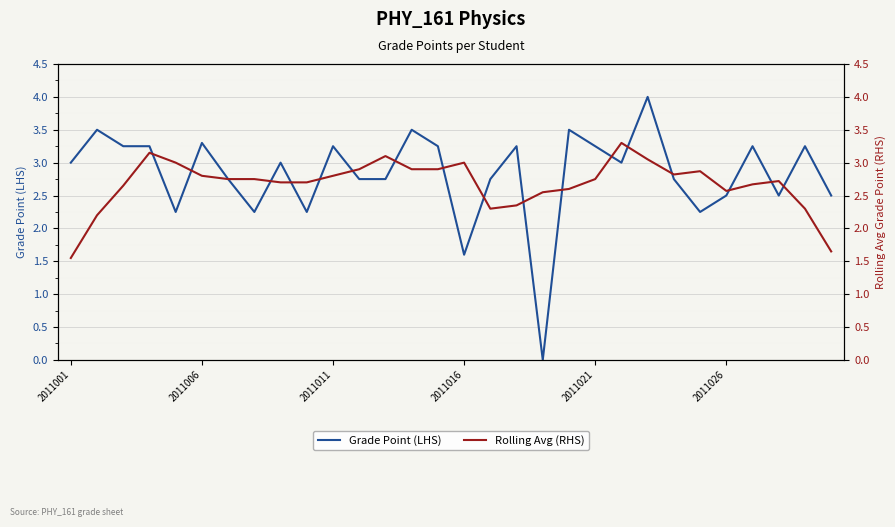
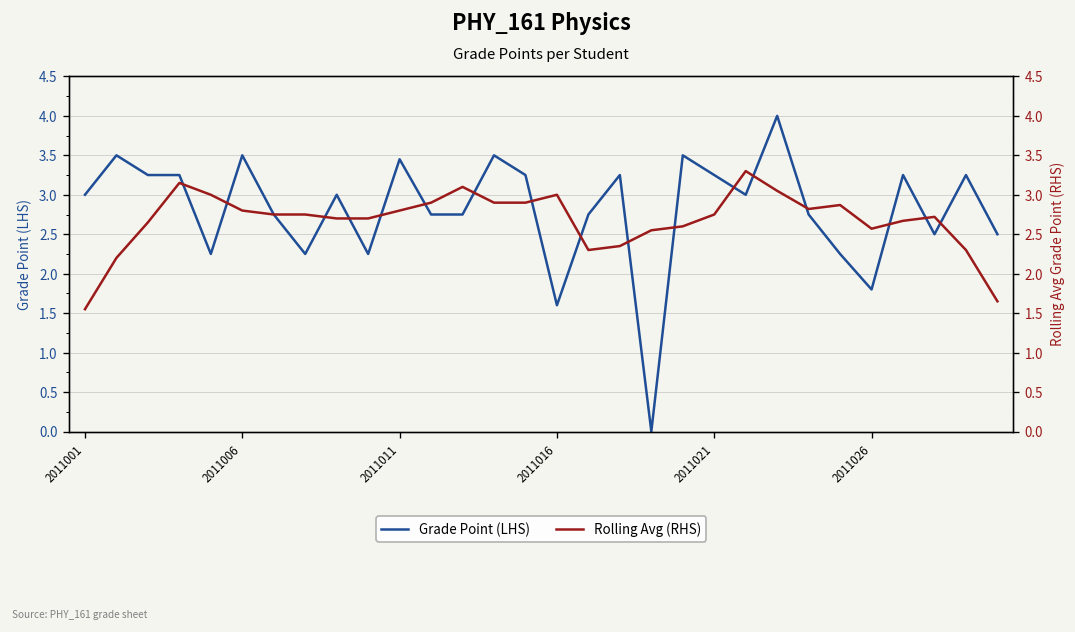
  {
    "Grade Point (LHS)": {
      "2011001": 3.0,
-     "2011006": 3.3,
-     "2011011": 3.3,
+     "2011006": 3.5,
+     "2011011": 3.5,
      "2011016": 1.6,
      "2011021": 3.3,
-     "2011026": 2.5
+     "2011026": 1.8
    },
    "Rolling Avg (RHS)": {
      "2011001": 1.6,
      "2011006": 2.8,
      "2011011": 2.8,
      "2011016": 3.0,
      "2011021": 2.8,
      "2011026": 2.6
    }
  }
